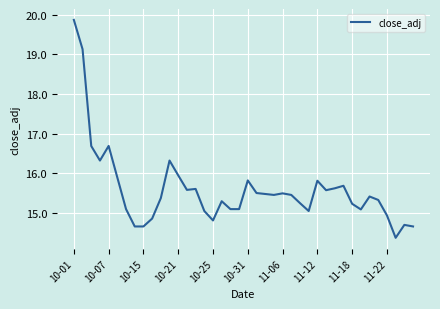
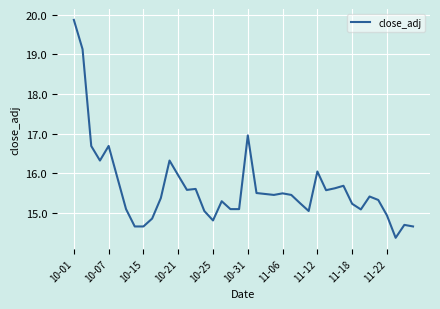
  {
    "10-01": 19.9,
    "10-07": 16.7,
    "10-15": 14.7,
    "10-21": 15.9,
    "10-25": 14.8,
-   "10-31": 15.8,
+   "10-31": 17.0,
    "11-06": 15.5,
-   "11-12": 15.8,
+   "11-12": 16.0,
    "11-18": 15.2,
    "11-22": 14.9
  }
